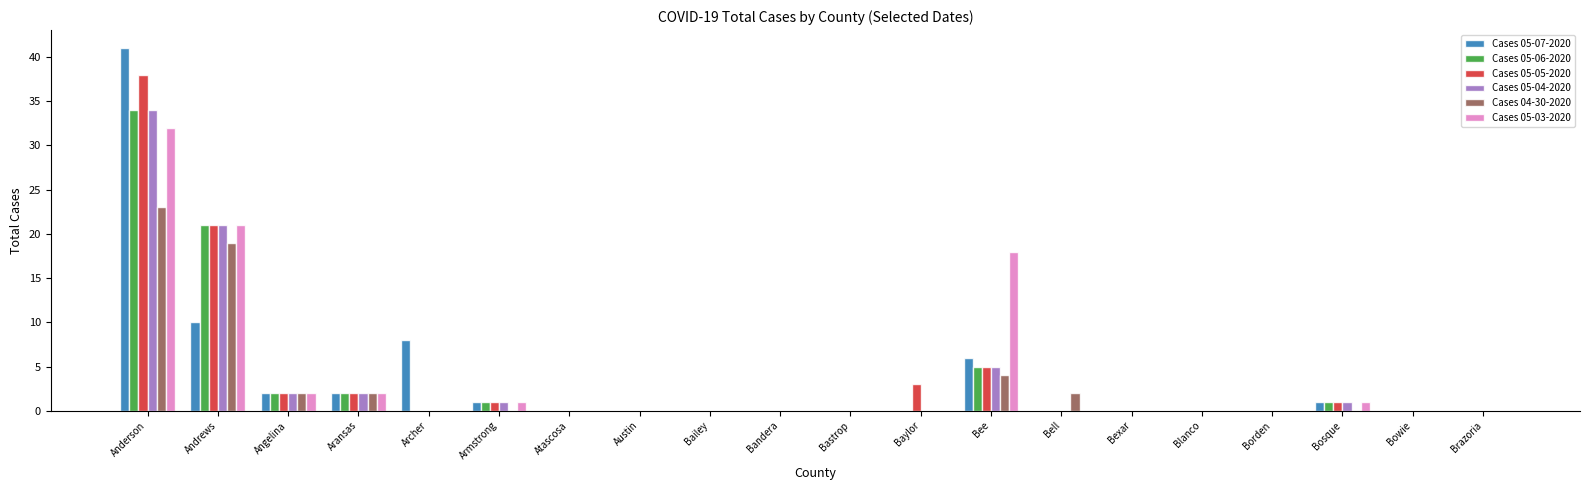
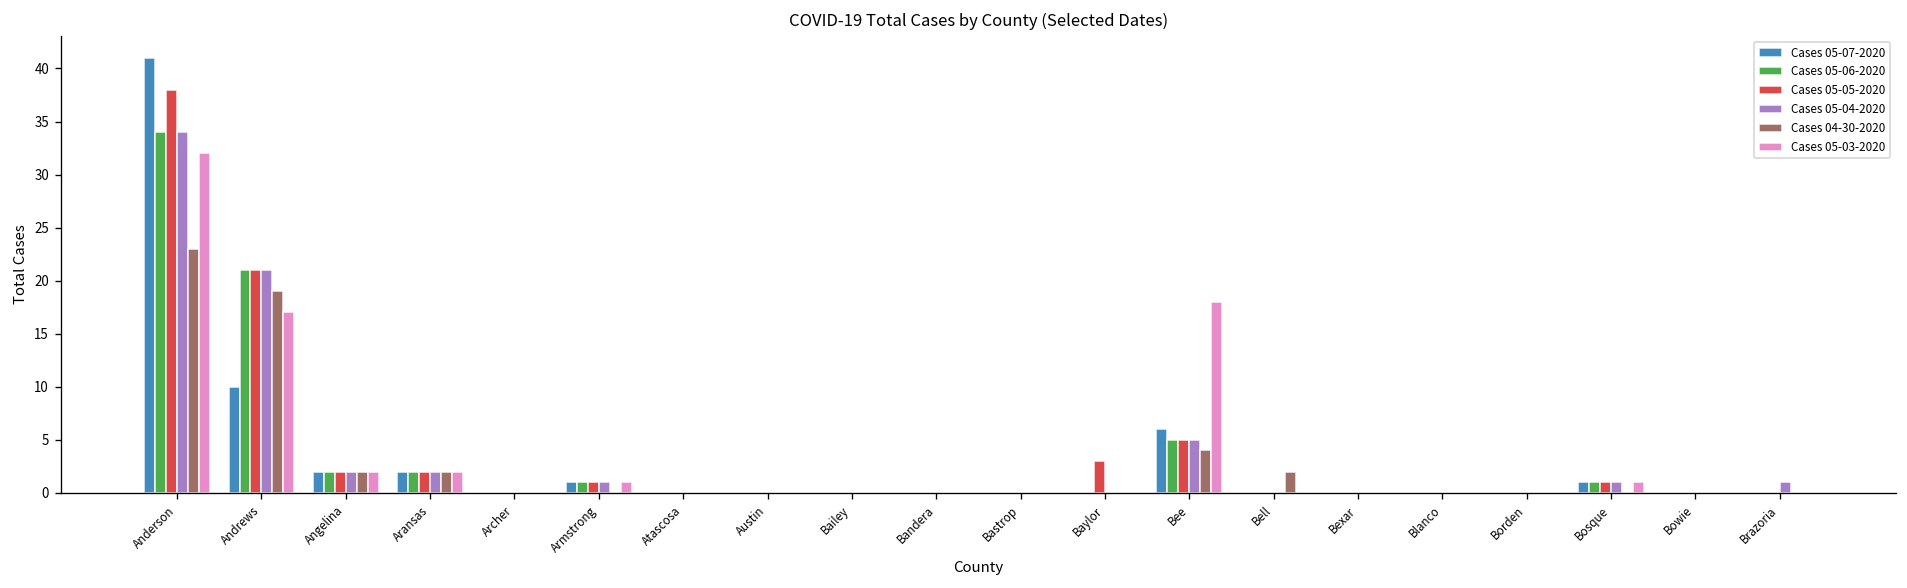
  {
    "Cases 05-07-2020": {
      "Anderson": 41,
      "Andrews": 10,
      "Angelina": 2,
      "Aransas": 2,
-     "Archer": 8,
+     "Archer": 0,
      "Armstrong": 1,
      "Atascosa": 0,
      "Austin": 0,
      "Bailey": 0,
      "Bandera": 0,
      "Bastrop": 0,
      "Baylor": 0,
      "Bee": 6,
      "Bell": 0,
      "Bexar": 0,
      "Blanco": 0,
      "Borden": 0,
      "Bosque": 1,
      "Bowie": 0,
      "Brazoria": 0
    },
    "Cases 05-06-2020": {
      "Anderson": 34,
      "Andrews": 21,
      "Angelina": 2,
      "Aransas": 2,
      "Archer": 0,
      "Armstrong": 1,
      "Atascosa": 0,
      "Austin": 0,
      "Bailey": 0,
      "Bandera": 0,
      "Bastrop": 0,
      "Baylor": 0,
      "Bee": 5,
      "Bell": 0,
      "Bexar": 0,
      "Blanco": 0,
      "Borden": 0,
      "Bosque": 1,
      "Bowie": 0,
      "Brazoria": 0
    },
    "Cases 05-05-2020": {
      "Anderson": 38,
      "Andrews": 21,
      "Angelina": 2,
      "Aransas": 2,
      "Archer": 0,
      "Armstrong": 1,
      "Atascosa": 0,
      "Austin": 0,
      "Bailey": 0,
      "Bandera": 0,
      "Bastrop": 0,
      "Baylor": 3,
      "Bee": 5,
      "Bell": 0,
      "Bexar": 0,
      "Blanco": 0,
      "Borden": 0,
      "Bosque": 1,
      "Bowie": 0,
      "Brazoria": 0
    },
    "Cases 05-04-2020": {
      "Anderson": 34,
      "Andrews": 21,
      "Angelina": 2,
      "Aransas": 2,
      "Archer": 0,
      "Armstrong": 1,
      "Atascosa": 0,
      "Austin": 0,
      "Bailey": 0,
      "Bandera": 0,
      "Bastrop": 0,
      "Baylor": 0,
      "Bee": 5,
      "Bell": 0,
      "Bexar": 0,
      "Blanco": 0,
      "Borden": 0,
      "Bosque": 1,
      "Bowie": 0,
-     "Brazoria": 0
+     "Brazoria": 1
    },
    "Cases 04-30-2020": {
      "Anderson": 23,
      "Andrews": 19,
      "Angelina": 2,
      "Aransas": 2,
      "Archer": 0,
      "Armstrong": 0,
      "Atascosa": 0,
      "Austin": 0,
      "Bailey": 0,
      "Bandera": 0,
      "Bastrop": 0,
      "Baylor": 0,
      "Bee": 4,
      "Bell": 2,
      "Bexar": 0,
      "Blanco": 0,
      "Borden": 0,
      "Bosque": 0,
      "Bowie": 0,
      "Brazoria": 0
    },
    "Cases 05-03-2020": {
      "Anderson": 32,
-     "Andrews": 21,
+     "Andrews": 17,
      "Angelina": 2,
      "Aransas": 2,
      "Archer": 0,
      "Armstrong": 1,
      "Atascosa": 0,
      "Austin": 0,
      "Bailey": 0,
      "Bandera": 0,
      "Bastrop": 0,
      "Baylor": 0,
      "Bee": 18,
      "Bell": 0,
      "Bexar": 0,
      "Blanco": 0,
      "Borden": 0,
      "Bosque": 1,
      "Bowie": 0,
      "Brazoria": 0
    }
  }
